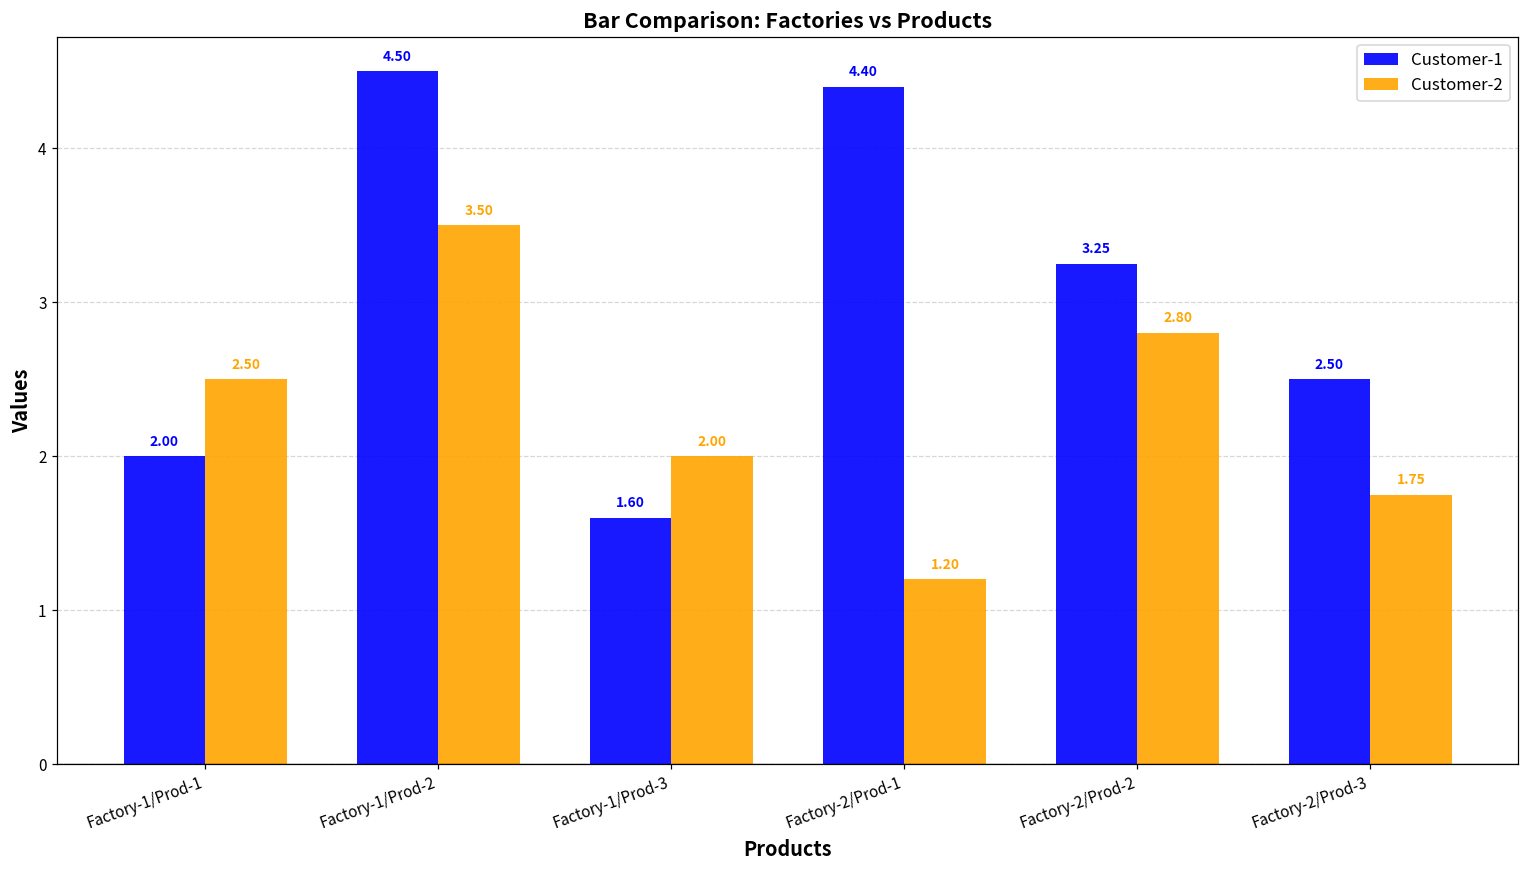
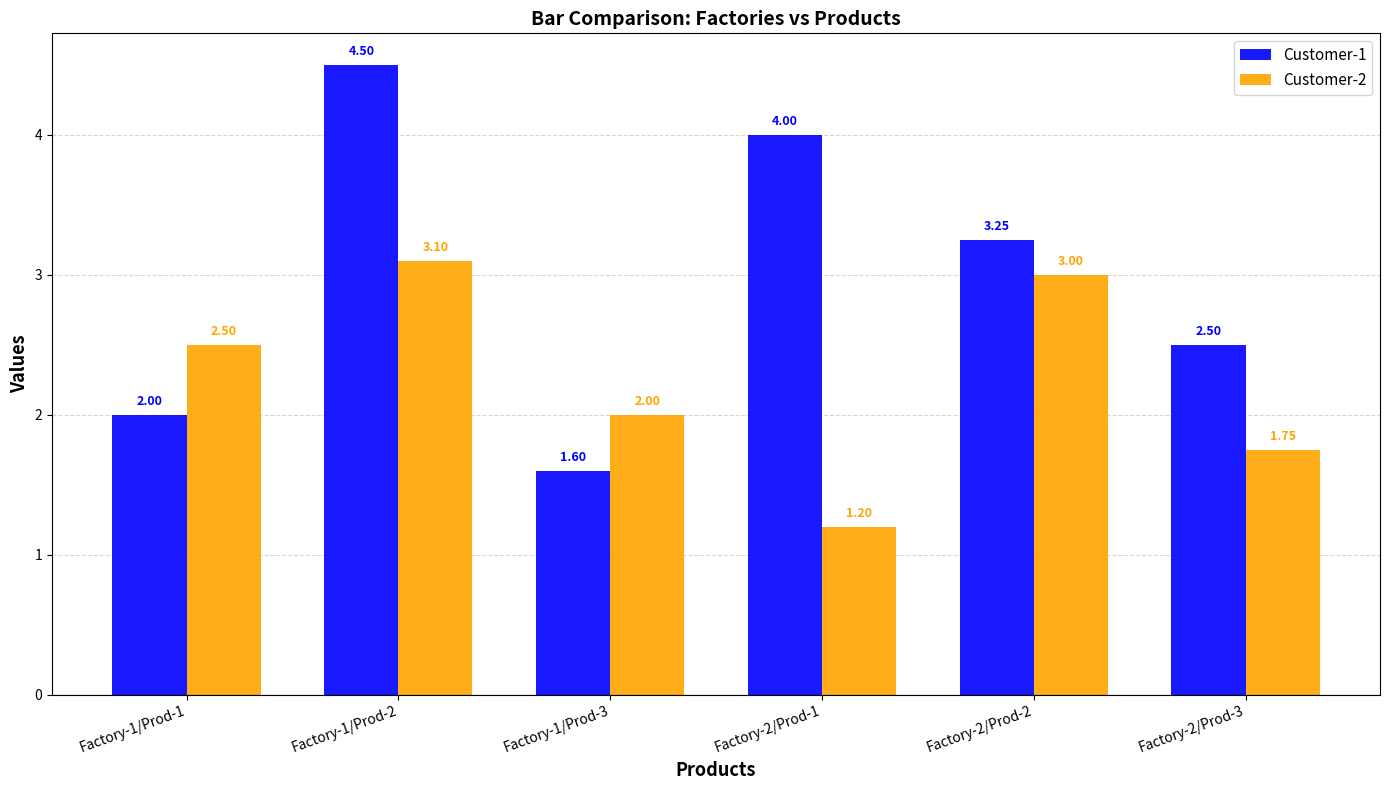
  {
    "Customer-1": {
      "Factory-1/Prod-1": 2.00,
      "Factory-1/Prod-2": 4.50,
      "Factory-1/Prod-3": 1.60,
-     "Factory-2/Prod-1": 4.40,
+     "Factory-2/Prod-1": 4.00,
      "Factory-2/Prod-2": 3.25,
      "Factory-2/Prod-3": 2.50
    },
    "Customer-2": {
      "Factory-1/Prod-1": 2.50,
-     "Factory-1/Prod-2": 3.50,
+     "Factory-1/Prod-2": 3.10,
      "Factory-1/Prod-3": 2.00,
      "Factory-2/Prod-1": 1.20,
-     "Factory-2/Prod-2": 2.80,
+     "Factory-2/Prod-2": 3.00,
      "Factory-2/Prod-3": 1.75
    }
  }
